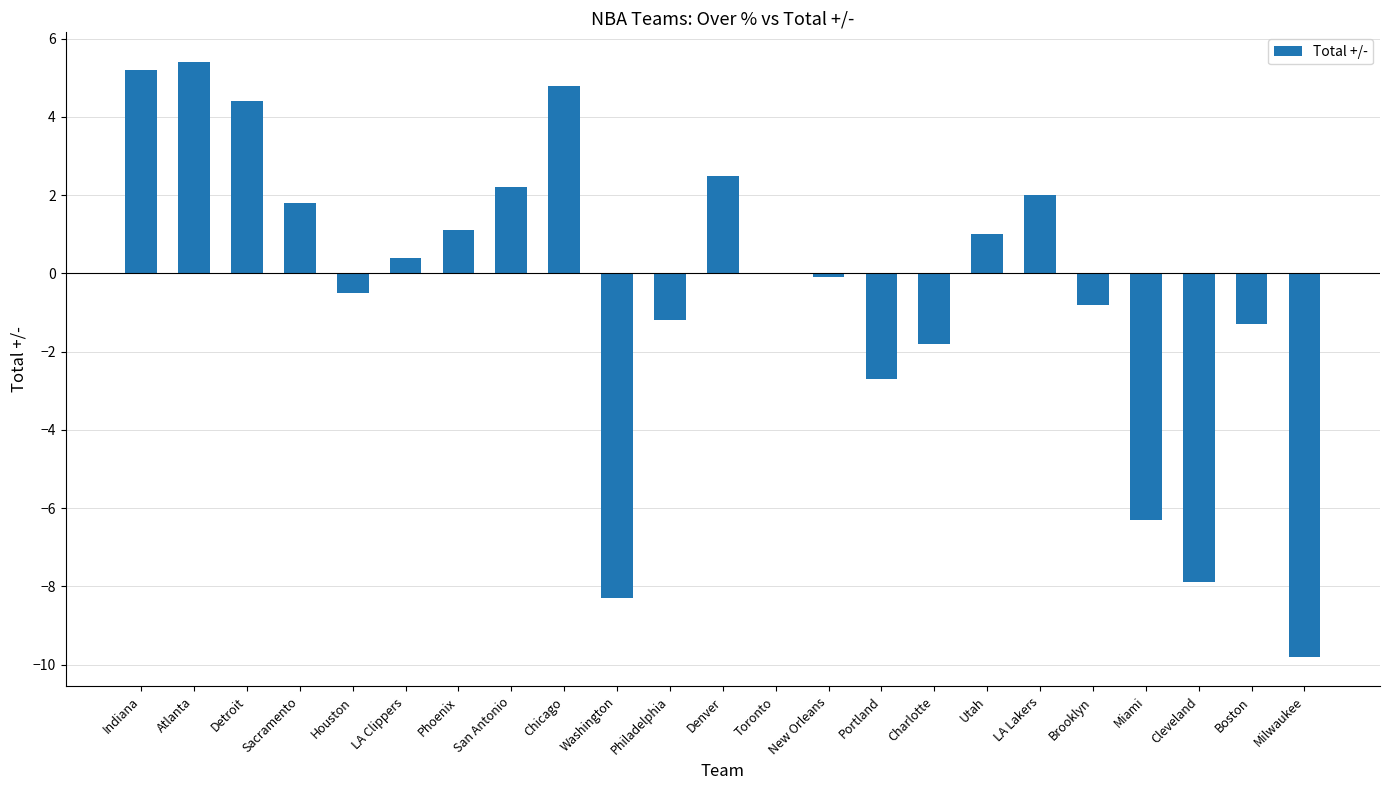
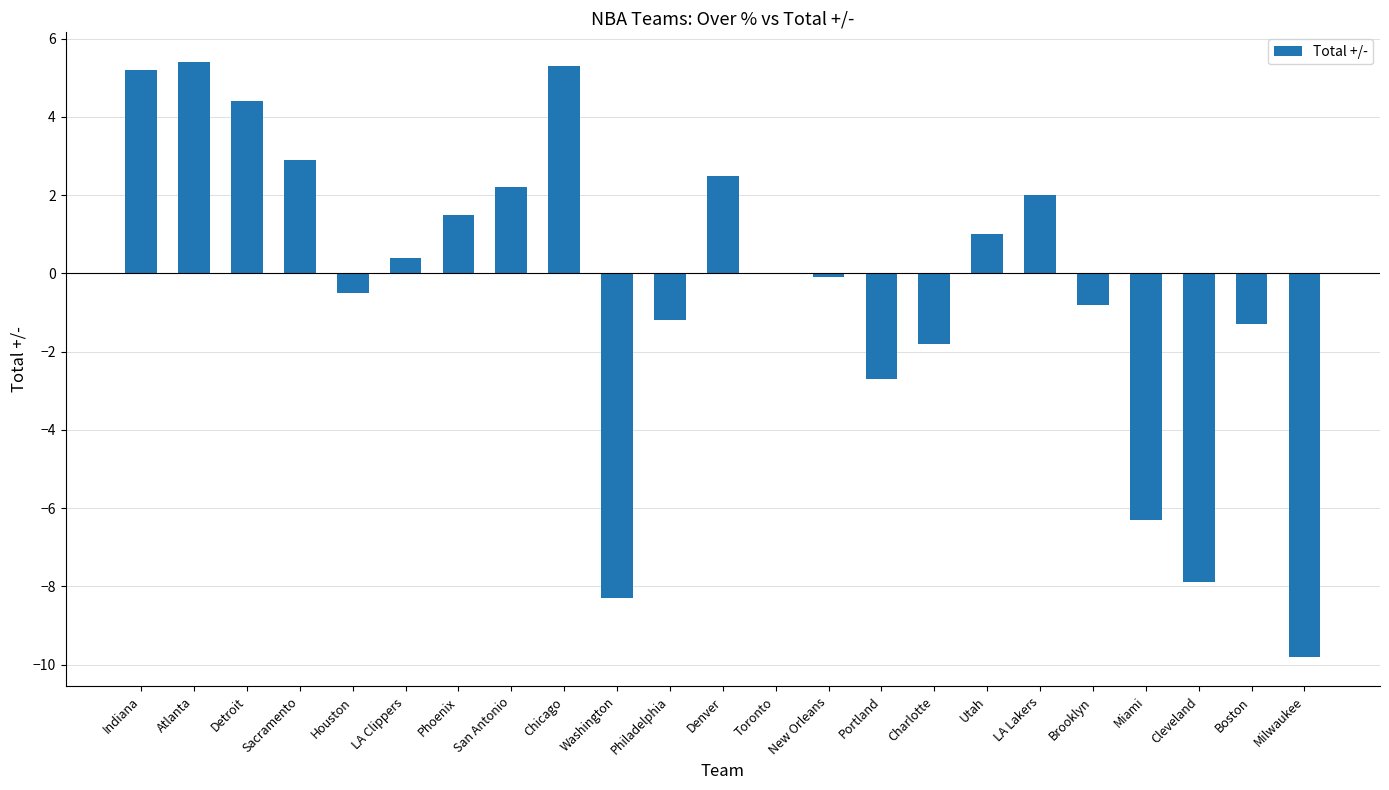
  {
    "Indiana": 5.2,
    "Atlanta": 5.4,
    "Detroit": 4.4,
-   "Sacramento": 1.8,
+   "Sacramento": 2.9,
    "Houston": -0.5,
    "LA Clippers": 0.4,
-   "Phoenix": 1.1,
+   "Phoenix": 1.5,
    "San Antonio": 2.2,
-   "Chicago": 4.8,
+   "Chicago": 5.3,
    "Washington": -8.3,
    "Philadelphia": -1.2,
    "Denver": 2.5,
    "Toronto": 0.0,
    "New Orleans": -0.1,
    "Portland": -2.7,
    "Charlotte": -1.8,
    "Utah": 1.0,
    "LA Lakers": 2.0,
    "Brooklyn": -0.8,
    "Miami": -6.3,
    "Cleveland": -7.9,
    "Boston": -1.3,
    "Milwaukee": -9.8
  }
